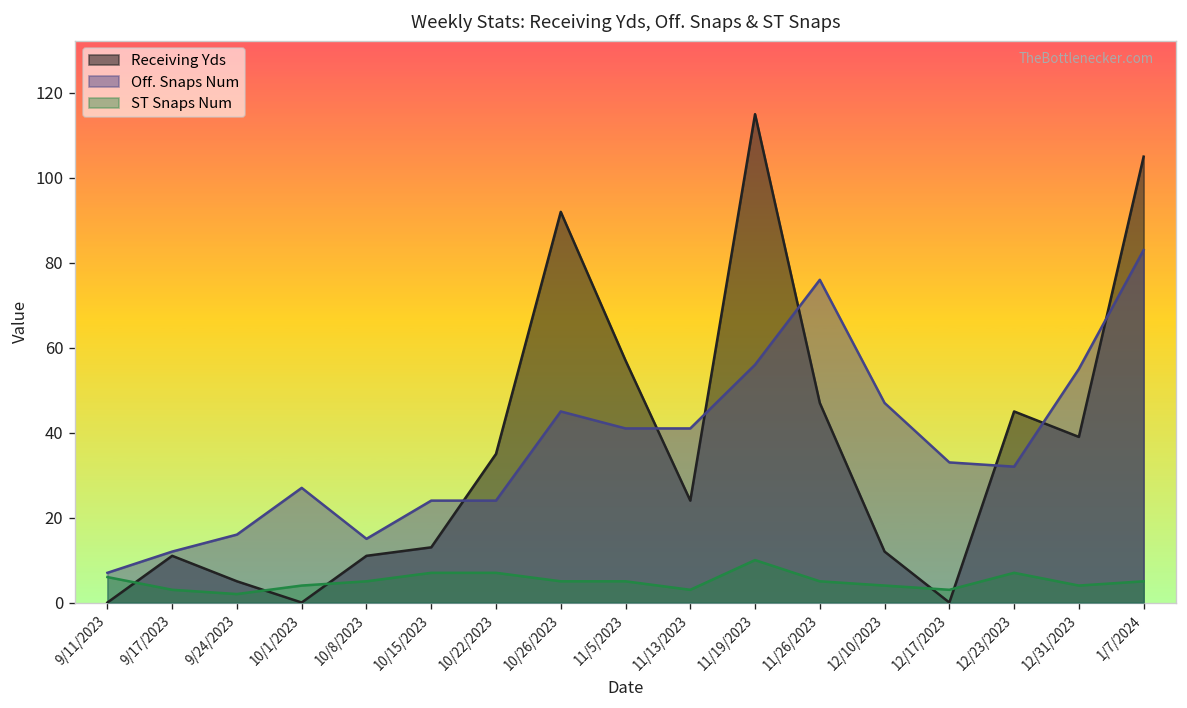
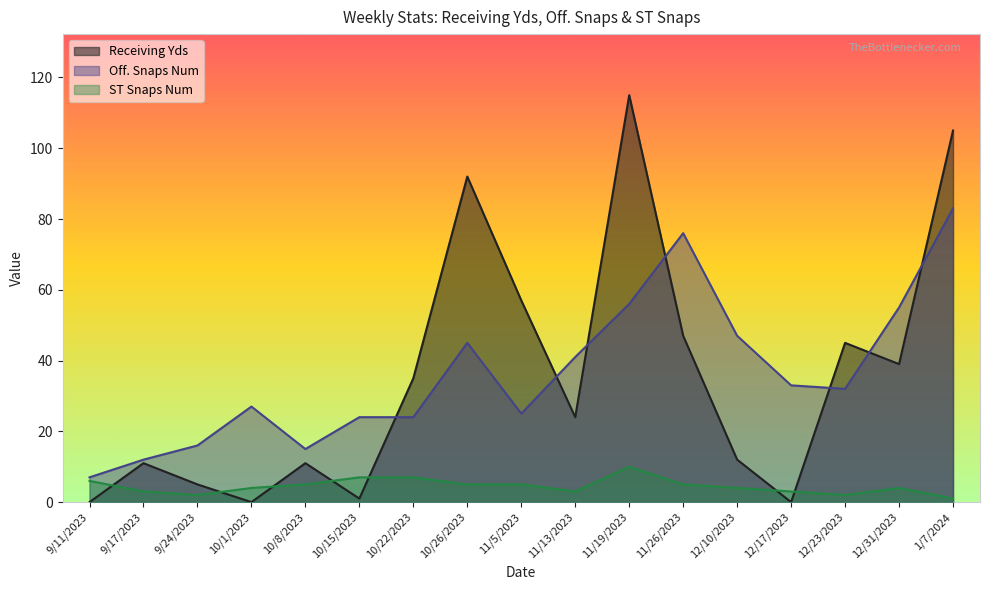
  {
    "Receiving Yds": {
      "9/11/2023": 0,
      "9/17/2023": 11,
      "9/24/2023": 5,
      "10/1/2023": 0,
      "10/8/2023": 11,
-     "10/15/2023": 13,
+     "10/15/2023": 1,
      "10/22/2023": 35,
      "10/26/2023": 92,
      "11/5/2023": 57,
      "11/13/2023": 24,
      "11/19/2023": 115,
      "11/26/2023": 47,
      "12/10/2023": 12,
      "12/17/2023": 0,
      "12/23/2023": 45,
      "12/31/2023": 39,
      "1/7/2024": 105
    },
    "Off. Snaps Num": {
      "9/11/2023": 7,
      "9/17/2023": 12,
      "9/24/2023": 16,
      "10/1/2023": 27,
      "10/8/2023": 15,
      "10/15/2023": 24,
      "10/22/2023": 24,
      "10/26/2023": 45,
-     "11/5/2023": 41,
+     "11/5/2023": 25,
      "11/13/2023": 41,
      "11/19/2023": 56,
      "11/26/2023": 76,
      "12/10/2023": 47,
      "12/17/2023": 33,
      "12/23/2023": 32,
      "12/31/2023": 55,
      "1/7/2024": 83
    },
    "ST Snaps Num": {
      "9/11/2023": 6,
      "9/17/2023": 3,
      "9/24/2023": 2,
      "10/1/2023": 4,
      "10/8/2023": 5,
      "10/15/2023": 7,
      "10/22/2023": 7,
      "10/26/2023": 5,
      "11/5/2023": 5,
      "11/13/2023": 3,
      "11/19/2023": 10,
      "11/26/2023": 5,
      "12/10/2023": 4,
      "12/17/2023": 3,
-     "12/23/2023": 7,
+     "12/23/2023": 2,
      "12/31/2023": 4,
-     "1/7/2024": 5
+     "1/7/2024": 1
    }
  }
